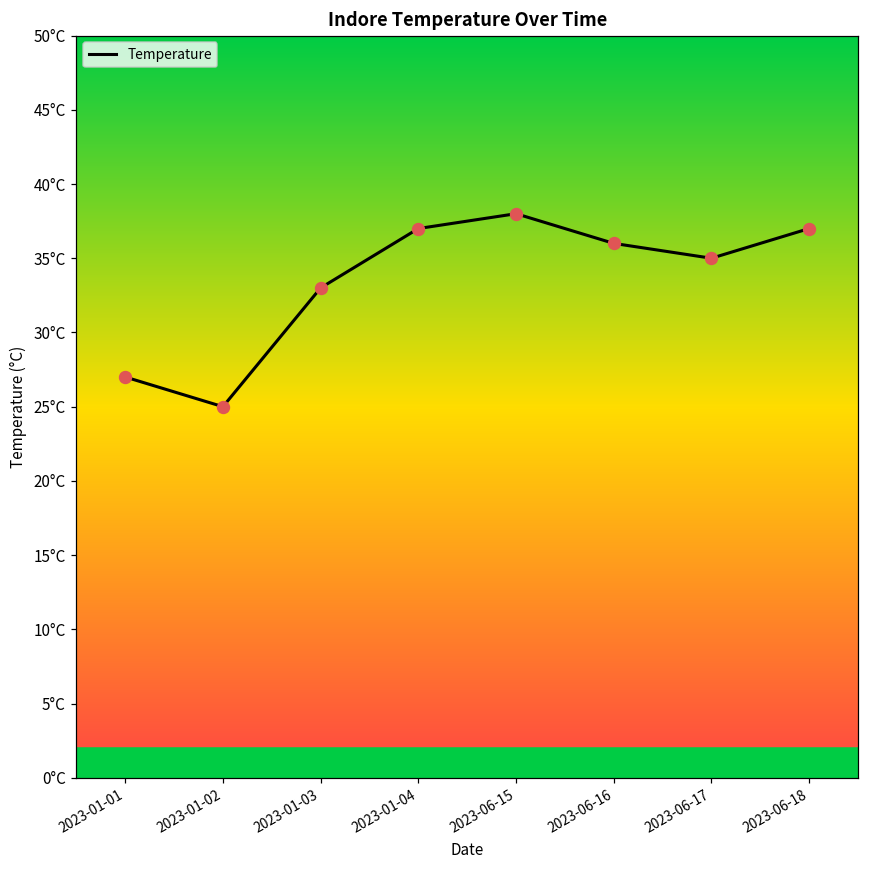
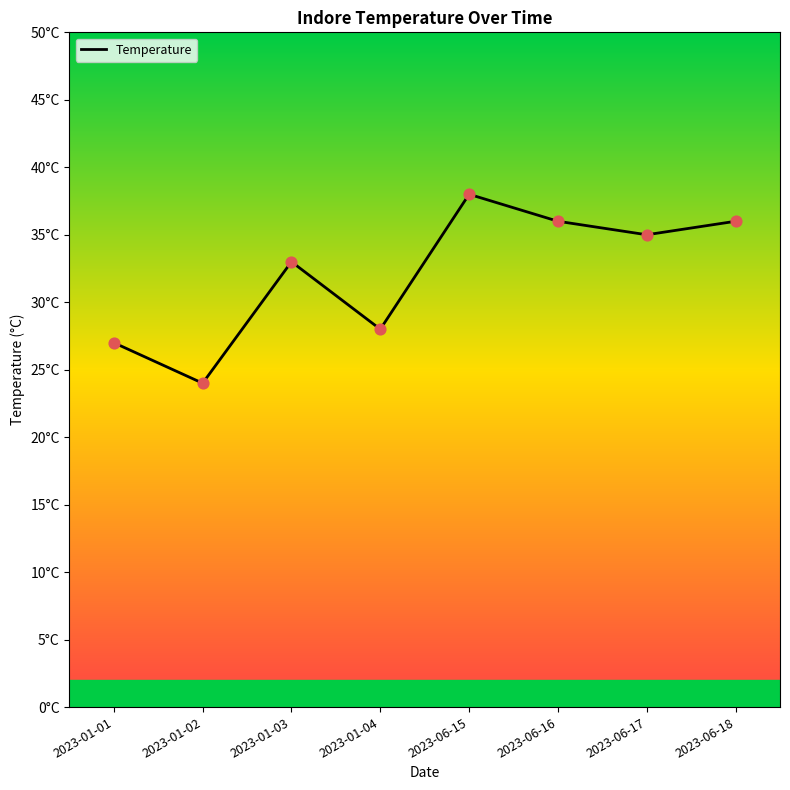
  {
    "Temperature": {
      "2023-01-01": "27°C",
-     "2023-01-02": "25°C",
+     "2023-01-02": "24°C",
      "2023-01-03": "33°C",
-     "2023-01-04": "37°C",
+     "2023-01-04": "28°C",
      "2023-06-15": "38°C",
      "2023-06-16": "36°C",
      "2023-06-17": "35°C",
-     "2023-06-18": "37°C"
+     "2023-06-18": "36°C"
    }
  }
